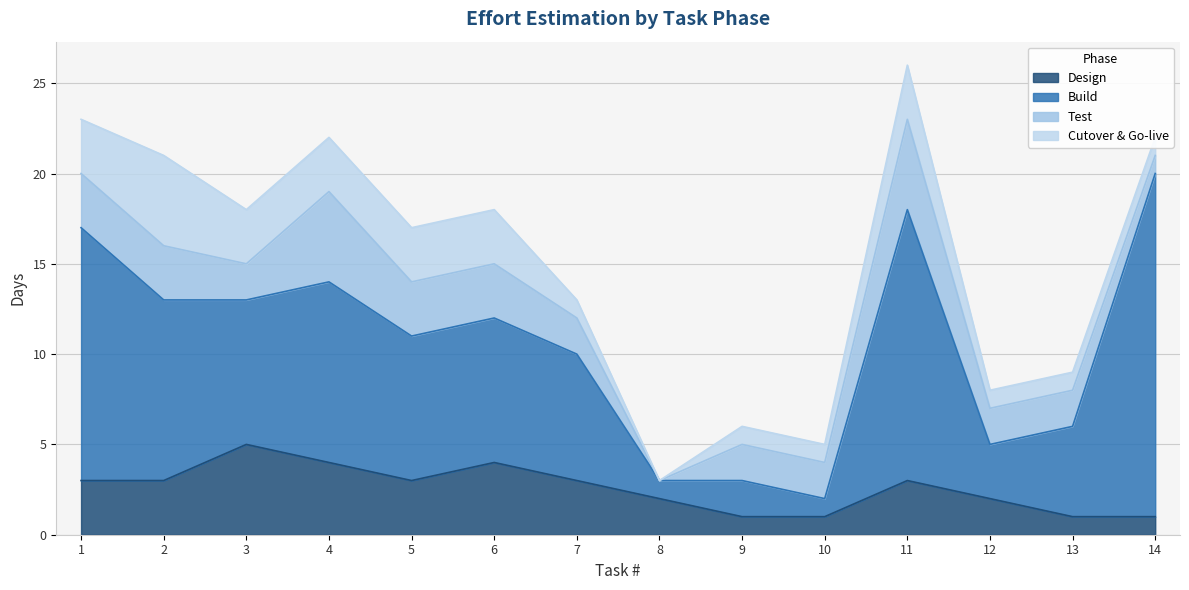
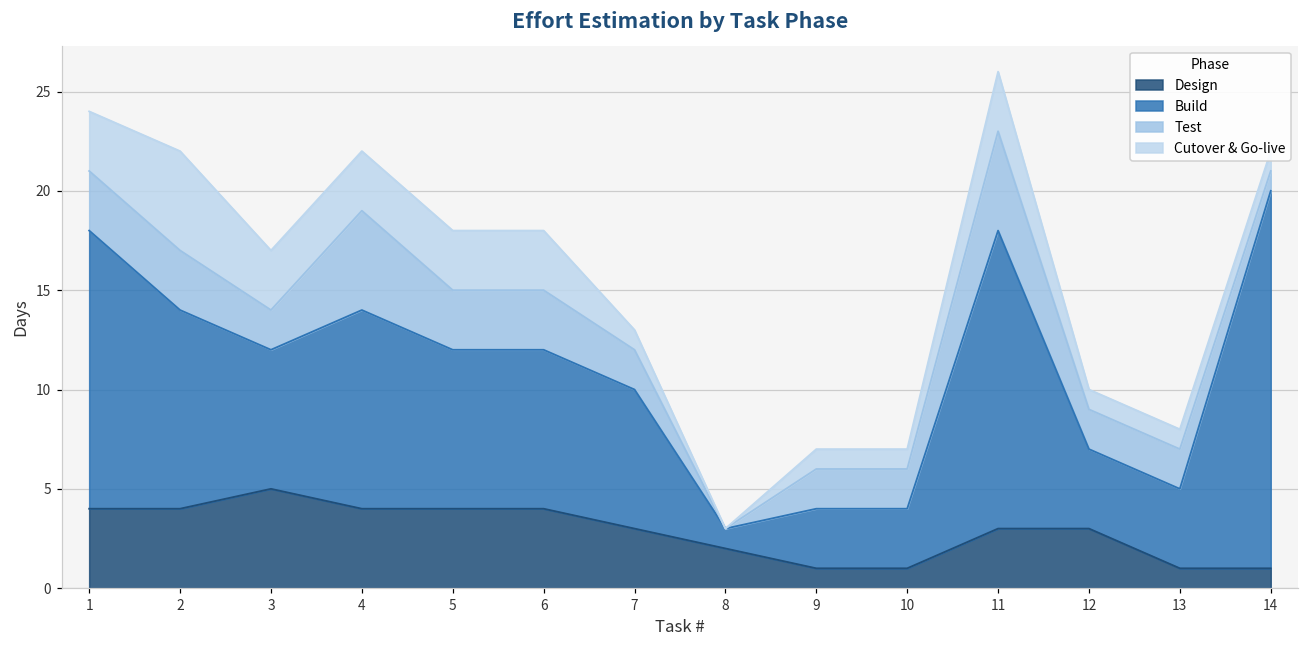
  {
    "Design": {
-     "1": 3,
-     "2": 3,
+     "1": 4,
+     "2": 4,
      "3": 5,
      "4": 4,
-     "5": 3,
+     "5": 4,
      "6": 4,
      "7": 3,
      "8": 2,
      "9": 1,
      "10": 1,
      "11": 3,
-     "12": 2,
+     "12": 3,
      "13": 1,
      "14": 1
    },
    "Build": {
      "1": 14,
      "2": 10,
-     "3": 8,
+     "3": 7,
      "4": 10,
      "5": 8,
      "6": 8,
      "7": 7,
-     "9": 2,
-     "10": 1,
+     "9": 3,
+     "10": 3,
      "11": 15,
-     "12": 3,
-     "13": 5,
+     "12": 4,
+     "13": 4,
      "14": 19
    }
  }
